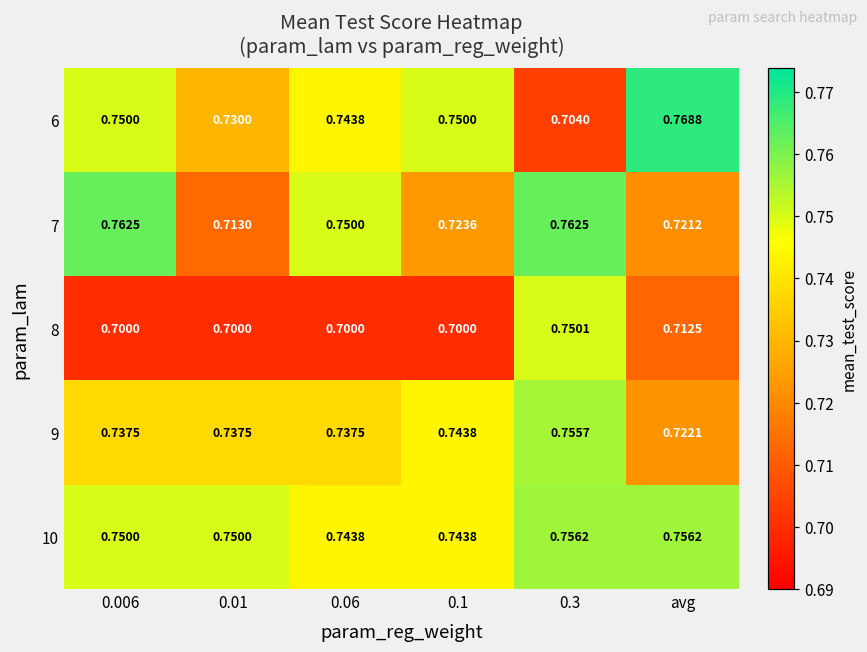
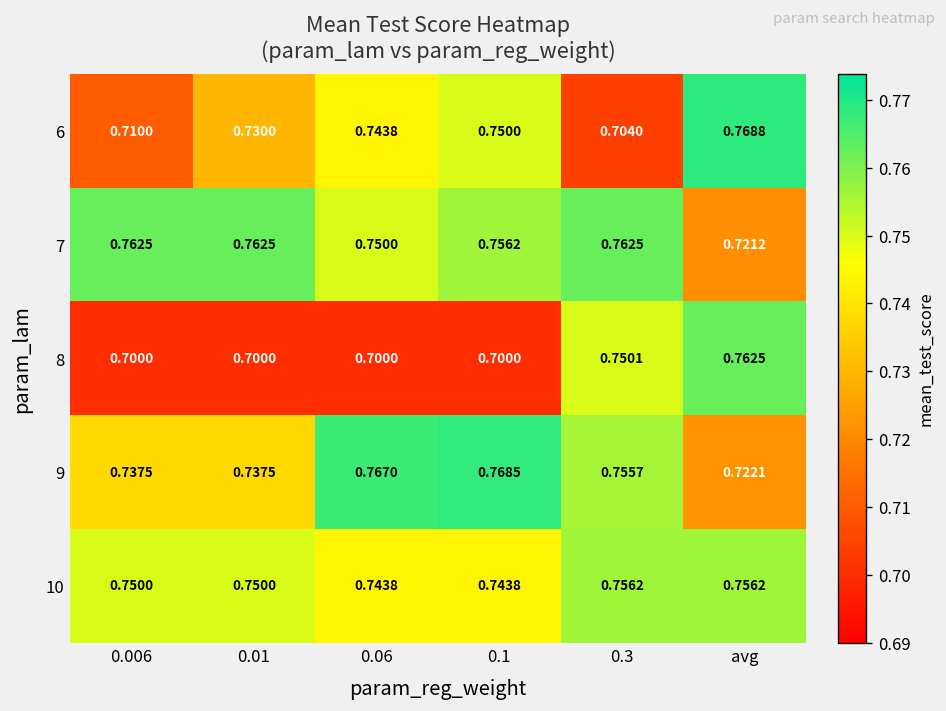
  {
    "6": {
-     "0.006": 0.7500,
+     "0.006": 0.7100,
      "0.01": 0.7300,
      "0.06": 0.7438,
      "0.1": 0.7500,
      "0.3": 0.7040,
      "avg": 0.7688
    },
    "7": {
      "0.006": 0.7625,
-     "0.01": 0.7130,
+     "0.01": 0.7625,
      "0.06": 0.7500,
-     "0.1": 0.7236,
+     "0.1": 0.7562,
      "0.3": 0.7625,
      "avg": 0.7212
    },
    "8": {
      "0.006": 0.7000,
      "0.01": 0.7000,
      "0.06": 0.7000,
      "0.1": 0.7000,
      "0.3": 0.7501,
-     "avg": 0.7125
+     "avg": 0.7625
    },
    "9": {
      "0.006": 0.7375,
      "0.01": 0.7375,
-     "0.06": 0.7375,
-     "0.1": 0.7438,
+     "0.06": 0.7670,
+     "0.1": 0.7685,
      "0.3": 0.7557,
      "avg": 0.7221
    },
    "10": {
      "0.006": 0.7500,
      "0.01": 0.7500,
      "0.06": 0.7438,
      "0.1": 0.7438,
      "0.3": 0.7562,
      "avg": 0.7562
    }
  }
